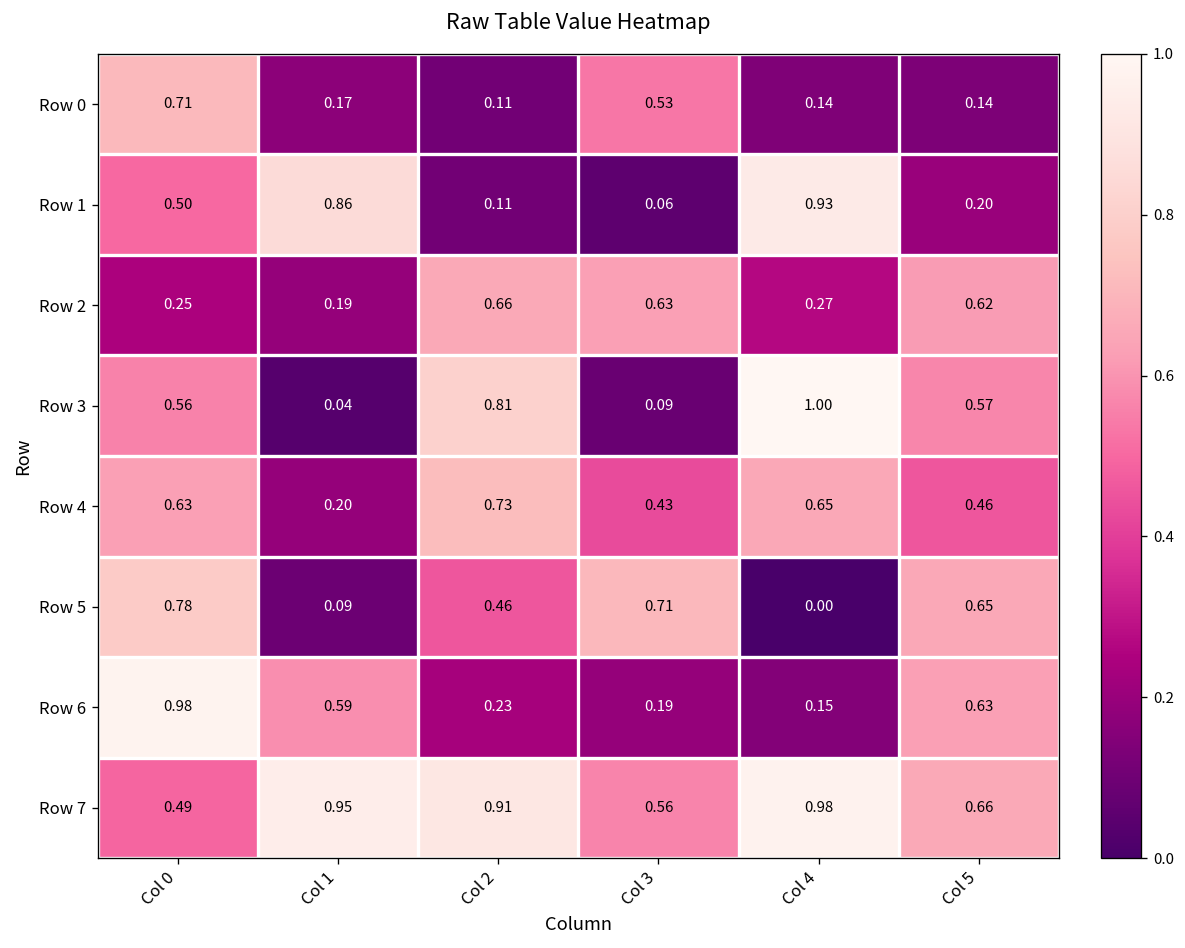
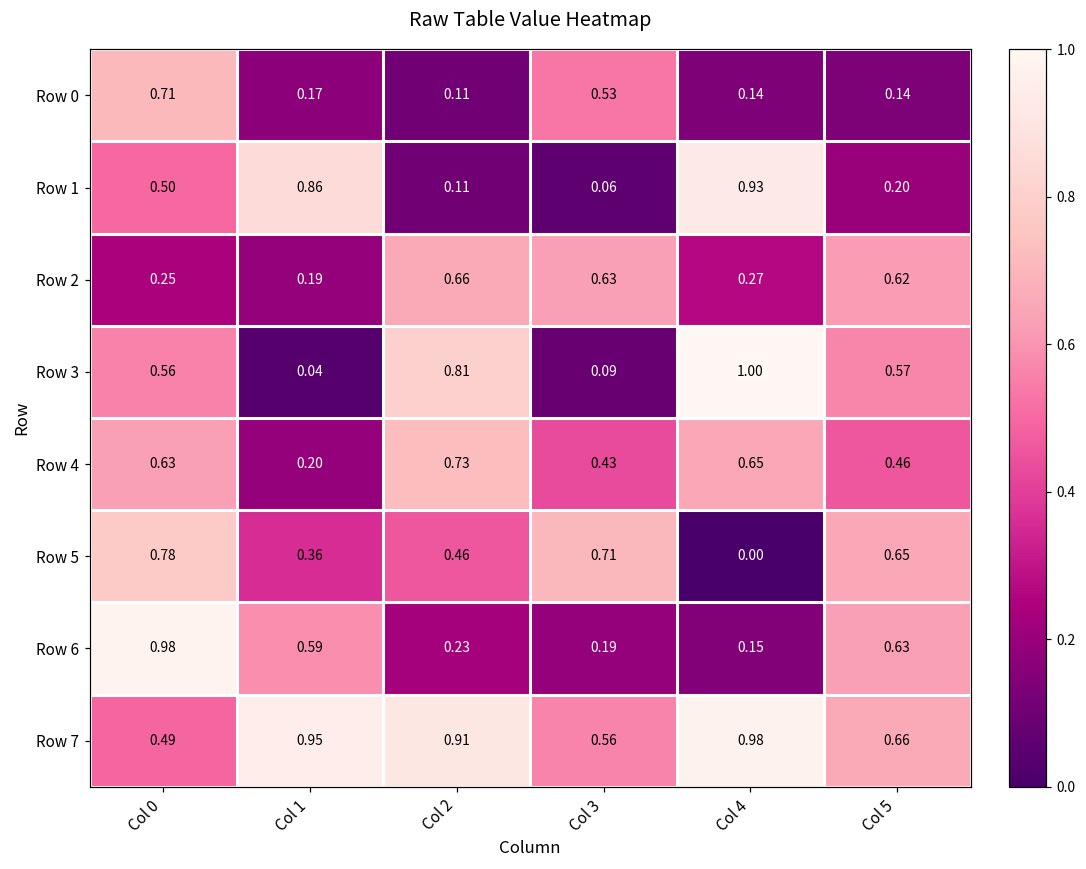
  {
    "Row 0": {
      "Col 0": 0.71,
      "Col 1": 0.17,
      "Col 2": 0.11,
      "Col 3": 0.53,
      "Col 4": 0.14,
      "Col 5": 0.14
    },
    "Row 1": {
      "Col 0": 0.50,
      "Col 1": 0.86,
      "Col 2": 0.11,
      "Col 3": 0.06,
      "Col 4": 0.93,
      "Col 5": 0.20
    },
    "Row 2": {
      "Col 0": 0.25,
      "Col 1": 0.19,
      "Col 2": 0.66,
      "Col 3": 0.63,
      "Col 4": 0.27,
      "Col 5": 0.62
    },
    "Row 3": {
      "Col 0": 0.56,
      "Col 1": 0.04,
      "Col 2": 0.81,
      "Col 3": 0.09,
      "Col 4": 1.00,
      "Col 5": 0.57
    },
    "Row 4": {
      "Col 0": 0.63,
      "Col 1": 0.20,
      "Col 2": 0.73,
      "Col 3": 0.43,
      "Col 4": 0.65,
      "Col 5": 0.46
    },
    "Row 5": {
      "Col 0": 0.78,
-     "Col 1": 0.09,
+     "Col 1": 0.36,
      "Col 2": 0.46,
      "Col 3": 0.71,
      "Col 4": 0.00,
      "Col 5": 0.65
    },
    "Row 6": {
      "Col 0": 0.98,
      "Col 1": 0.59,
      "Col 2": 0.23,
      "Col 3": 0.19,
      "Col 4": 0.15,
      "Col 5": 0.63
    },
    "Row 7": {
      "Col 0": 0.49,
      "Col 1": 0.95,
      "Col 2": 0.91,
      "Col 3": 0.56,
      "Col 4": 0.98,
      "Col 5": 0.66
    }
  }
